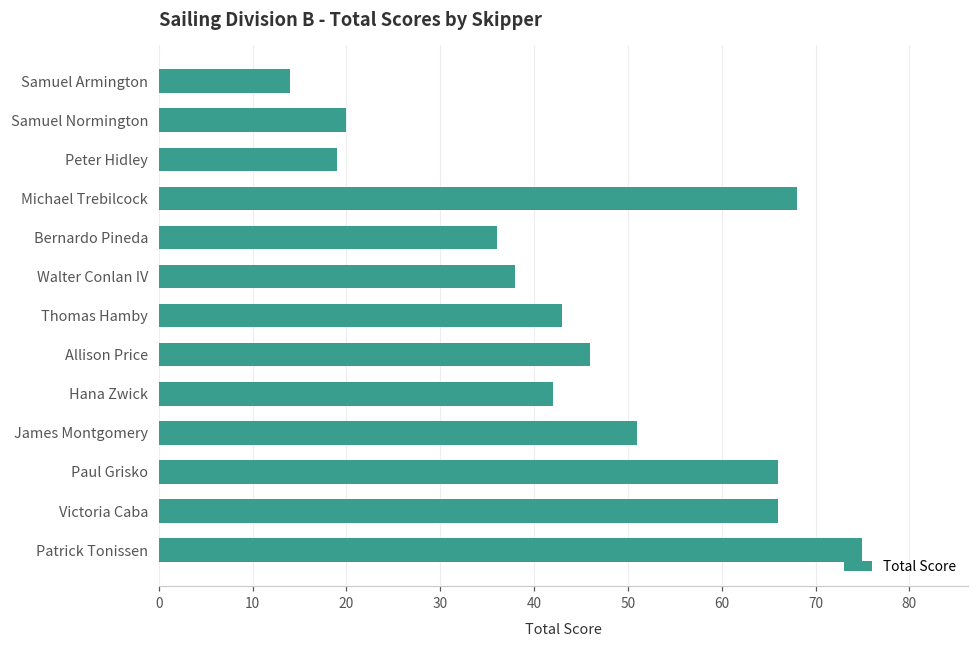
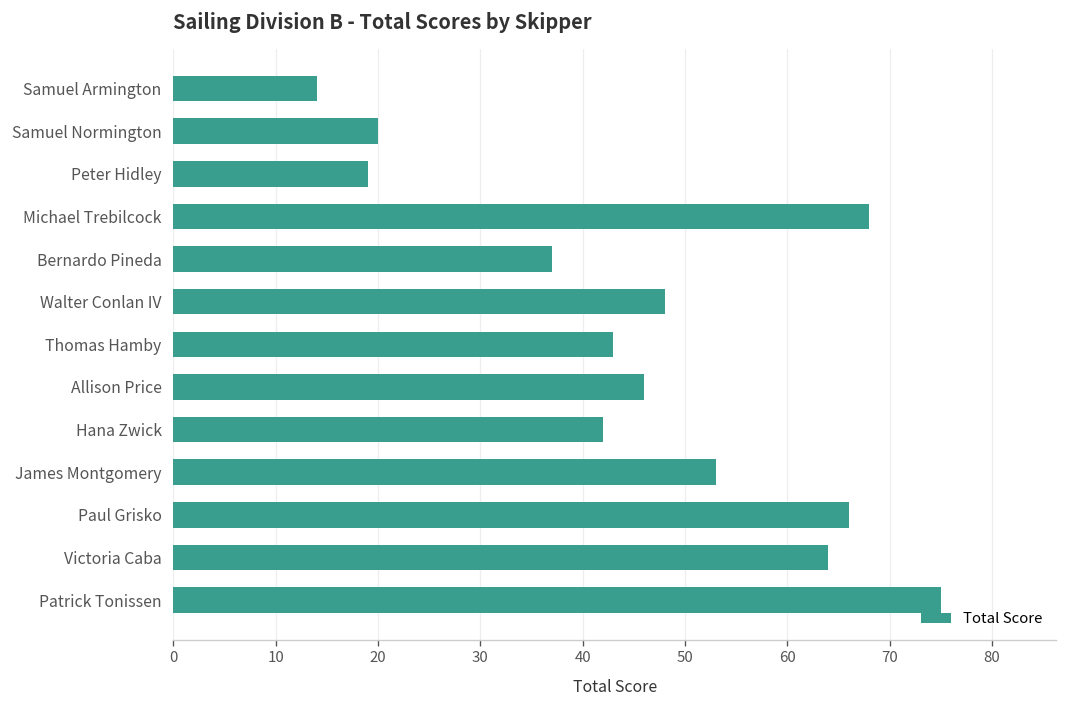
  {
    "Samuel Armington": 14,
    "Samuel Normington": 20,
    "Peter Hidley": 19,
    "Michael Trebilcock": 68,
-   "Bernardo Pineda": 36,
-   "Walter Conlan IV": 38,
+   "Bernardo Pineda": 37,
+   "Walter Conlan IV": 48,
    "Thomas Hamby": 43,
    "Allison Price": 46,
    "Hana Zwick": 42,
-   "James Montgomery": 51,
+   "James Montgomery": 53,
    "Paul Grisko": 66,
-   "Victoria Caba": 66,
+   "Victoria Caba": 64,
    "Patrick Tonissen": 75
  }
